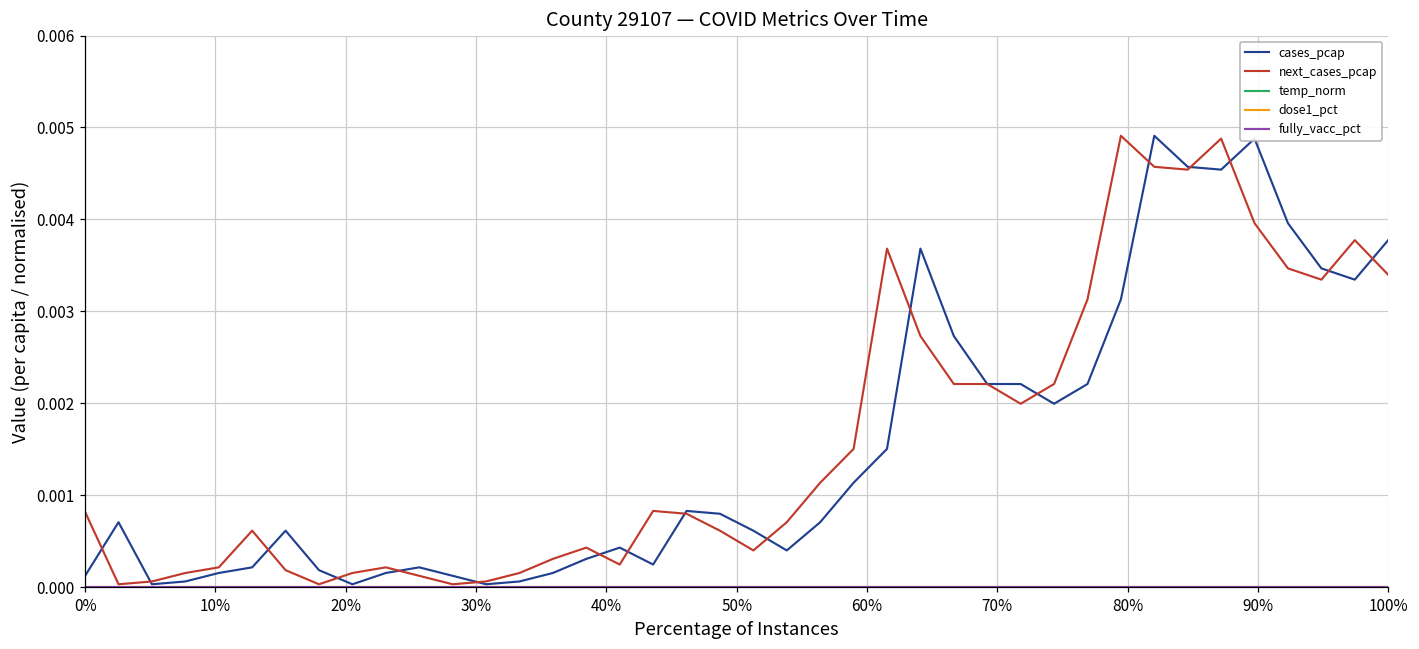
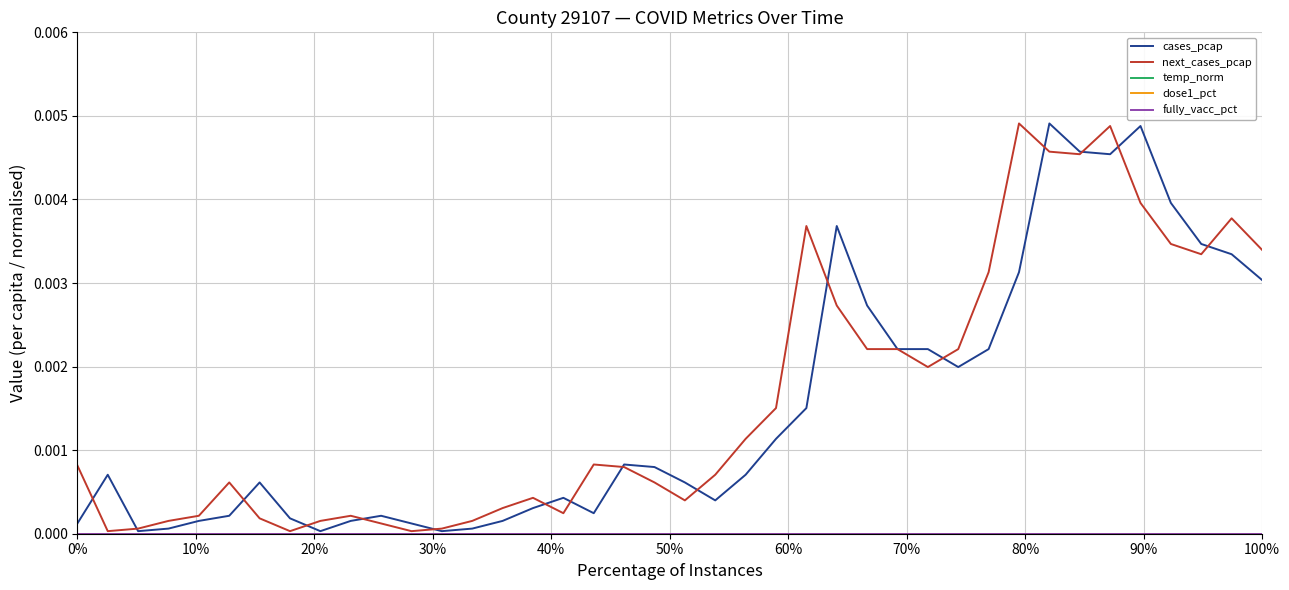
  {
    "cases_pcap": {
      "0%": 0.0001,
-     "100%": 0.0038
+     "100%": 0.0030
    },
    "next_cases_pcap": {
      "0%": 0.0008,
      "100%": 0.0034
    },
    "fully_vacc_pct": {
      "0%": 0.0000,
      "100%": 0.0000
    }
  }
